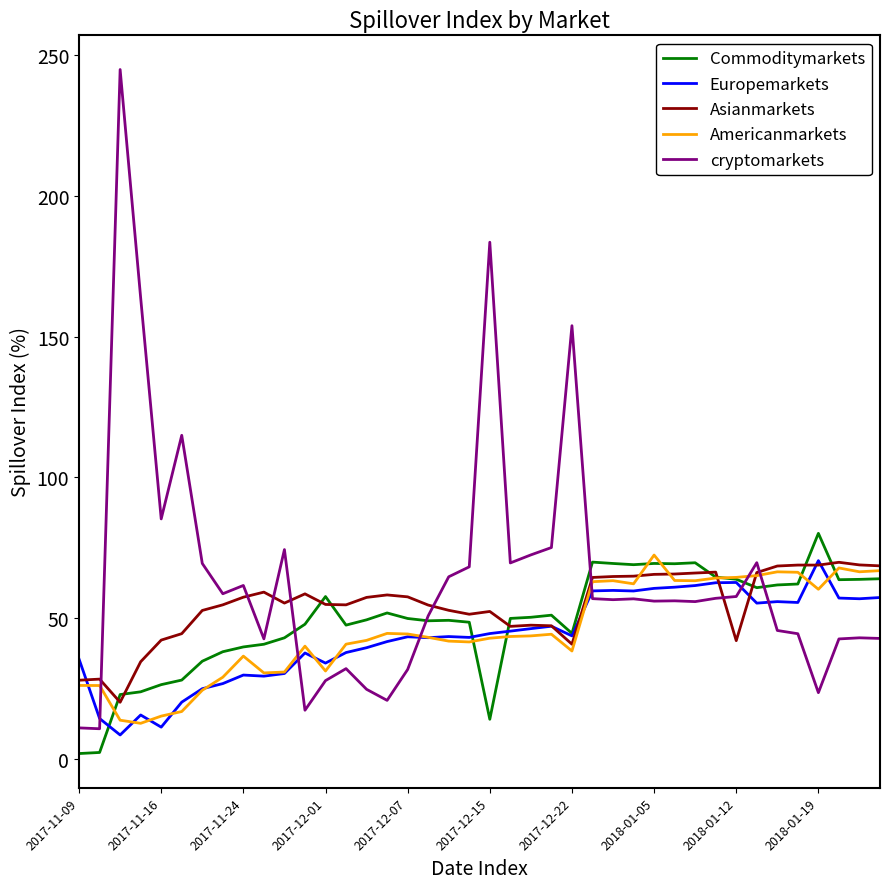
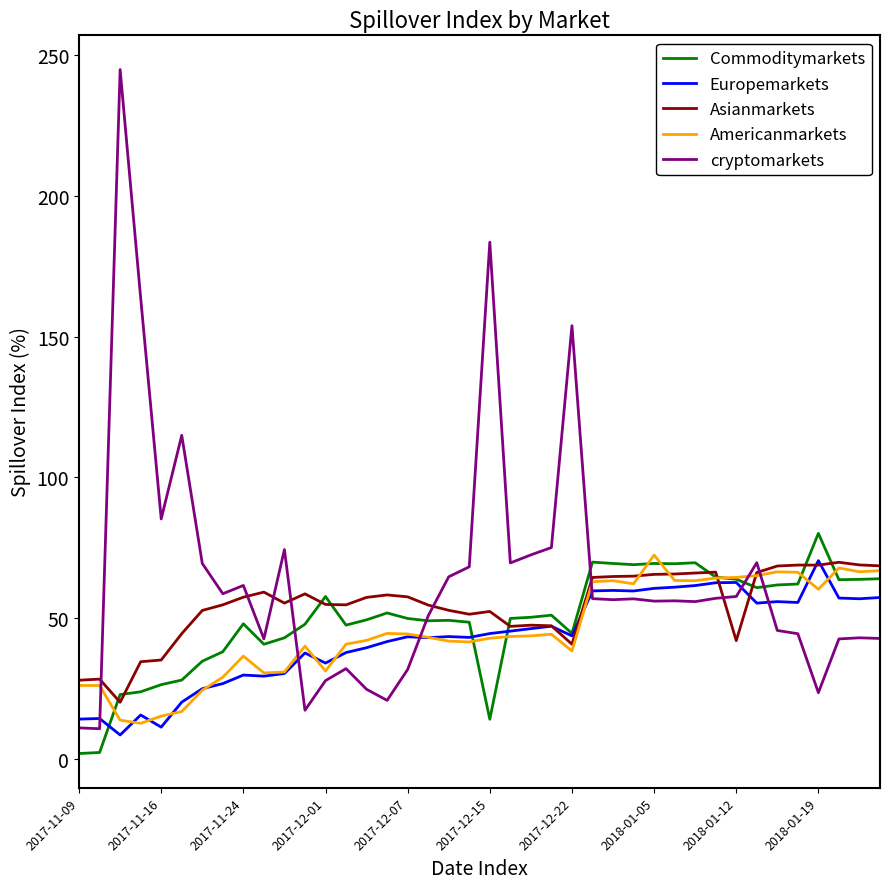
  {
    "Commoditymarkets": {
      "2017-11-09": 2,
      "2017-11-16": 26,
-     "2017-11-24": 40,
+     "2017-11-24": 48,
      "2017-12-01": 58,
      "2017-12-07": 50,
      "2017-12-15": 14,
      "2018-01-05": 69,
      "2018-01-19": 80
    },
    "Europemarkets": {
-     "2017-11-09": 35,
+     "2017-11-09": 14,
      "2017-11-16": 11,
      "2017-11-24": 30,
      "2017-12-01": 34,
      "2017-12-07": 43,
      "2017-12-15": 44,
      "2018-01-05": 61,
      "2018-01-12": 63,
      "2018-01-19": 70
    },
    "Asianmarkets": {
      "2017-11-09": 28,
-     "2017-11-16": 42,
+     "2017-11-16": 35,
      "2017-11-24": 57,
      "2017-12-01": 55,
      "2017-12-07": 58,
      "2017-12-15": 52,
      "2017-12-22": 41,
      "2018-01-05": 66,
      "2018-01-12": 42,
      "2018-01-19": 69
    },
    "Americanmarkets": {
      "2017-11-09": 26,
      "2017-11-16": 15,
      "2017-11-24": 36,
      "2017-12-01": 31,
      "2017-12-07": 44,
      "2017-12-15": 43,
      "2017-12-22": 38,
      "2018-01-05": 72,
      "2018-01-19": 60
    },
    "cryptomarkets": {
      "2017-11-09": 11,
      "2017-11-16": 85,
      "2017-11-24": 62,
      "2017-12-01": 28,
      "2017-12-07": 32,
      "2017-12-15": 184,
      "2017-12-22": 154,
      "2018-01-05": 56,
      "2018-01-12": 58,
      "2018-01-19": 23
    }
  }
